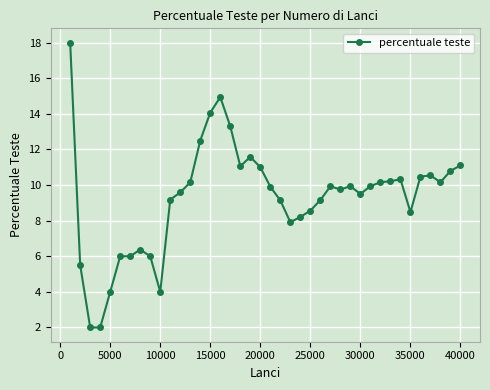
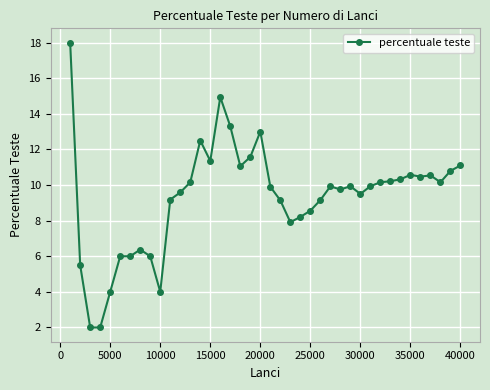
  {
    "5000": 4.0,
    "10000": 4.0,
-   "15000": 14.1,
-   "20000": 11.0,
+   "15000": 11.4,
+   "20000": 13.0,
    "25000": 8.6,
    "30000": 9.5,
-   "35000": 8.5,
+   "35000": 10.6,
    "40000": 11.1
  }
